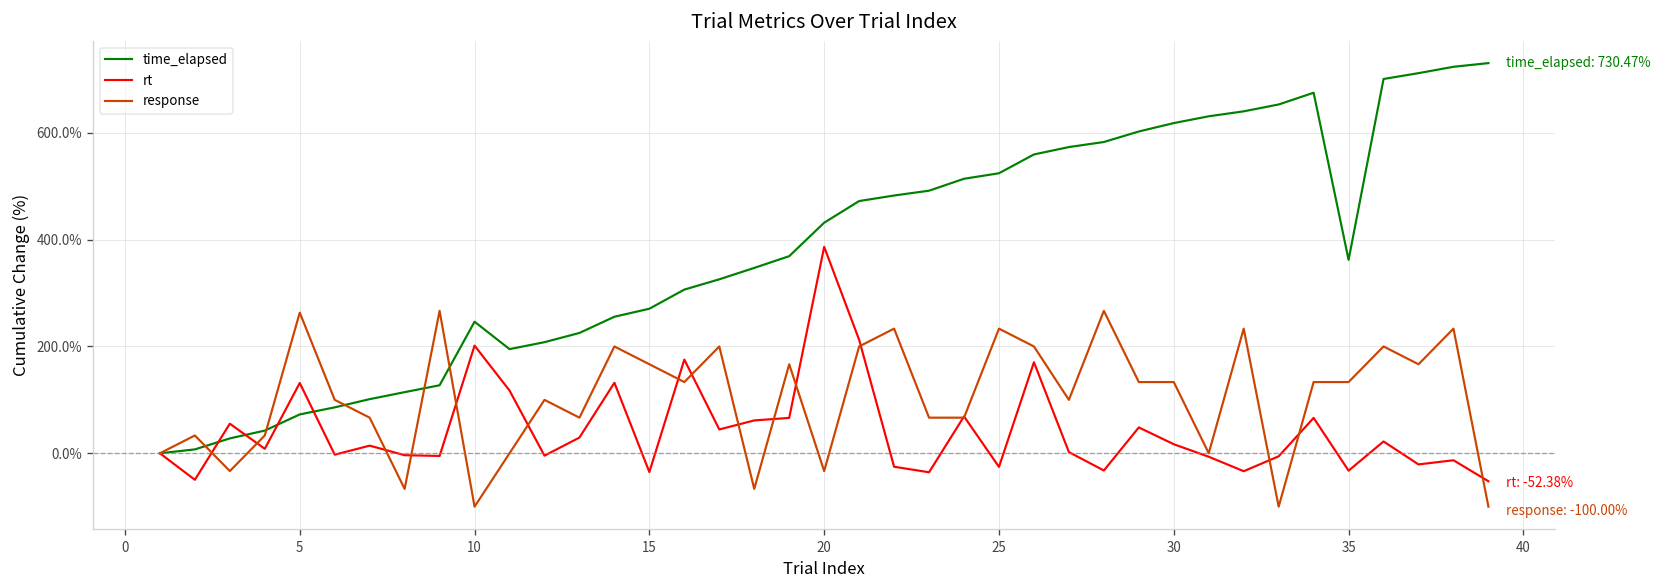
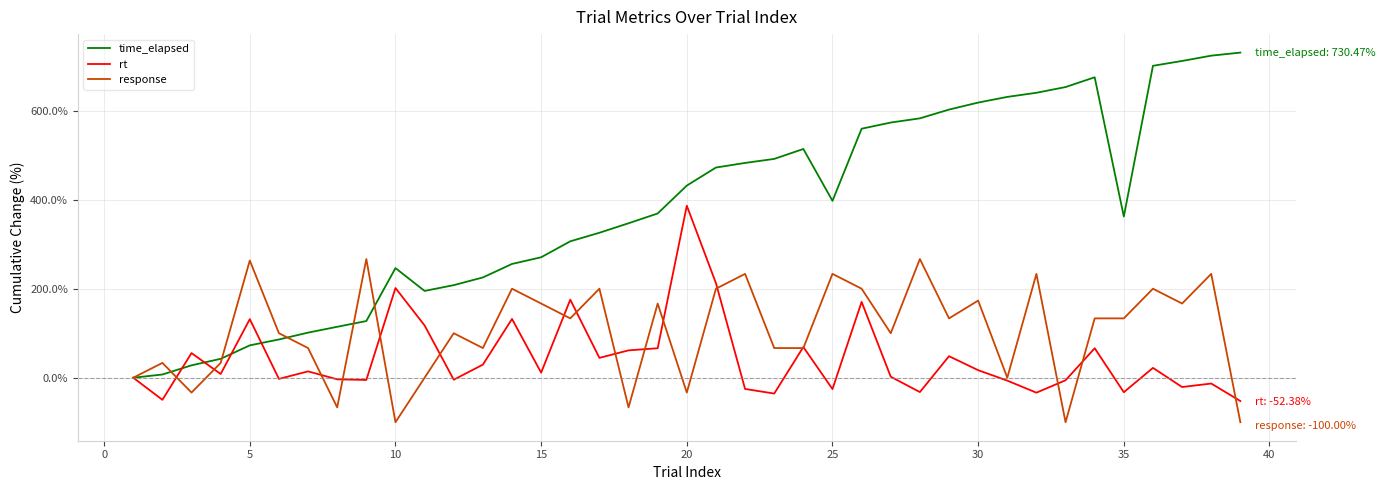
  {
    "time_elapsed": {
      "5": "70%",
      "10": "250%",
      "15": "270%",
      "20": "430%",
-     "25": "520%",
+     "25": "400%",
      "30": "620%",
      "35": "360%"
    },
    "rt": {
      "5": "130%",
      "10": "200%",
-     "15": "-40%",
+     "15": "10%",
      "20": "390%",
      "25": "-30%",
      "30": "20%",
      "35": "-30%"
    },
    "response": {
      "5": "260%",
      "10": "-100%",
      "15": "170%",
      "20": "-30%",
      "25": "230%",
-     "30": "130%",
+     "30": "170%",
      "35": "130%"
    }
  }
